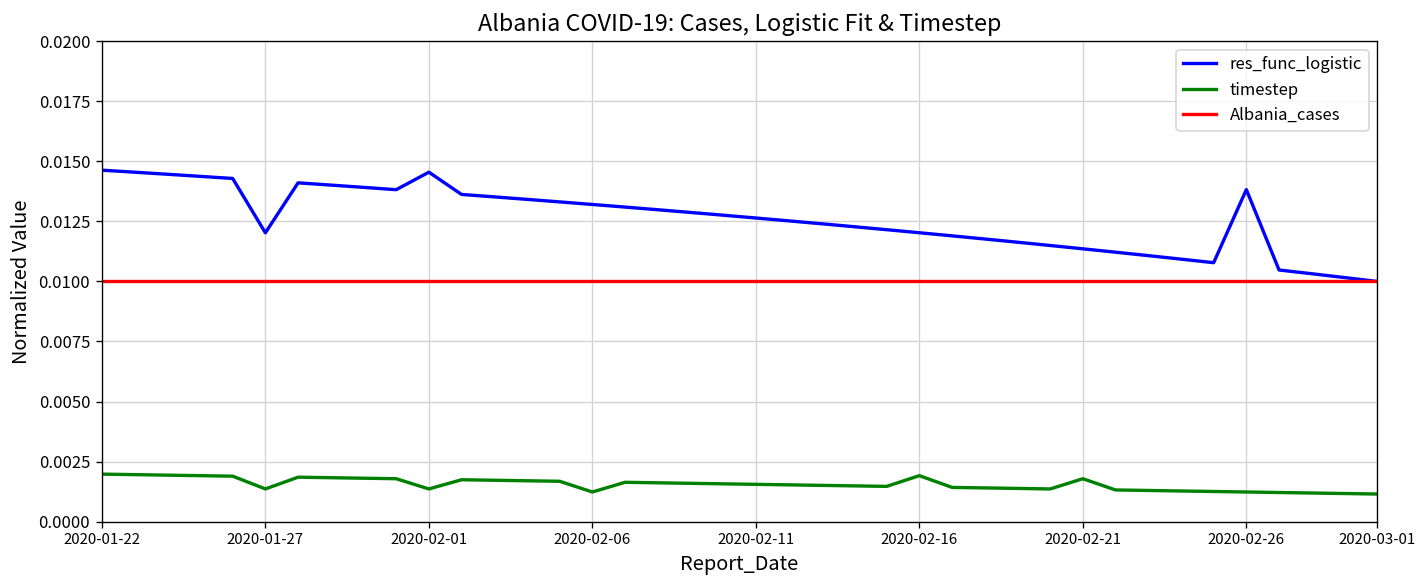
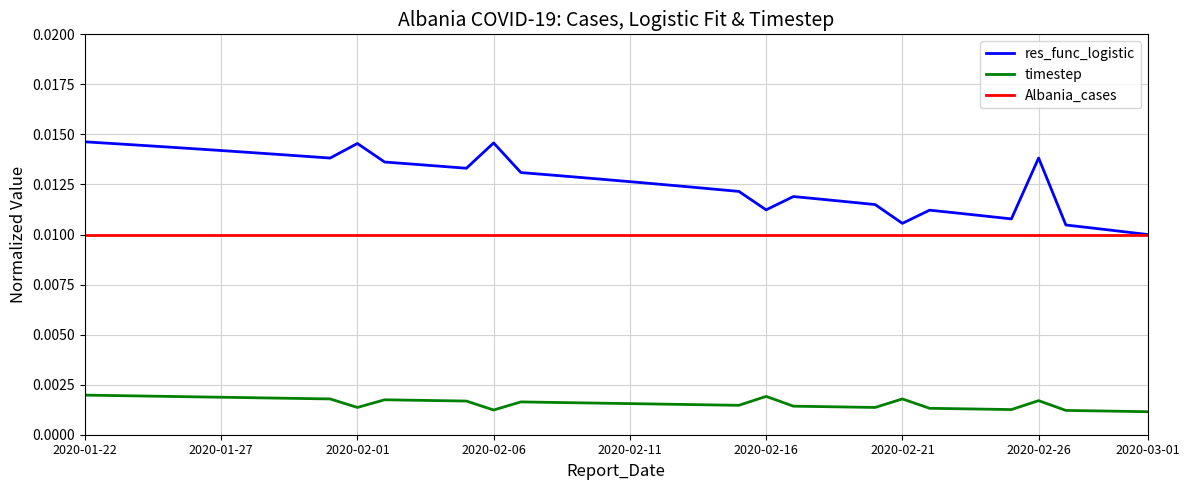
  {
    "res_func_logistic": {
      "2020-01-22": 0.0146,
-     "2020-01-27": 0.0120,
+     "2020-01-27": 0.0142,
      "2020-02-01": 0.0145,
-     "2020-02-06": 0.0132,
+     "2020-02-06": 0.0146,
      "2020-02-11": 0.0126,
-     "2020-02-16": 0.0120,
-     "2020-02-21": 0.0114,
+     "2020-02-16": 0.0112,
+     "2020-02-21": 0.0106,
      "2020-02-26": 0.0138
    },
    "timestep": {
      "2020-01-22": 0.0020,
-     "2020-01-27": 0.0014,
+     "2020-01-27": 0.0019,
      "2020-02-01": 0.0014,
      "2020-02-06": 0.0012,
      "2020-02-11": 0.0016,
      "2020-02-16": 0.0019,
      "2020-02-21": 0.0018,
-     "2020-02-26": 0.0012,
+     "2020-02-26": 0.0017,
      "2020-03-01": 0.0012
    },
    "Albania_cases": {
      "2020-01-22": 0.0100,
      "2020-01-27": 0.0100,
      "2020-02-01": 0.0100,
      "2020-02-06": 0.0100,
      "2020-02-11": 0.0100,
      "2020-02-16": 0.0100,
      "2020-02-21": 0.0100,
      "2020-02-26": 0.0100
    }
  }
